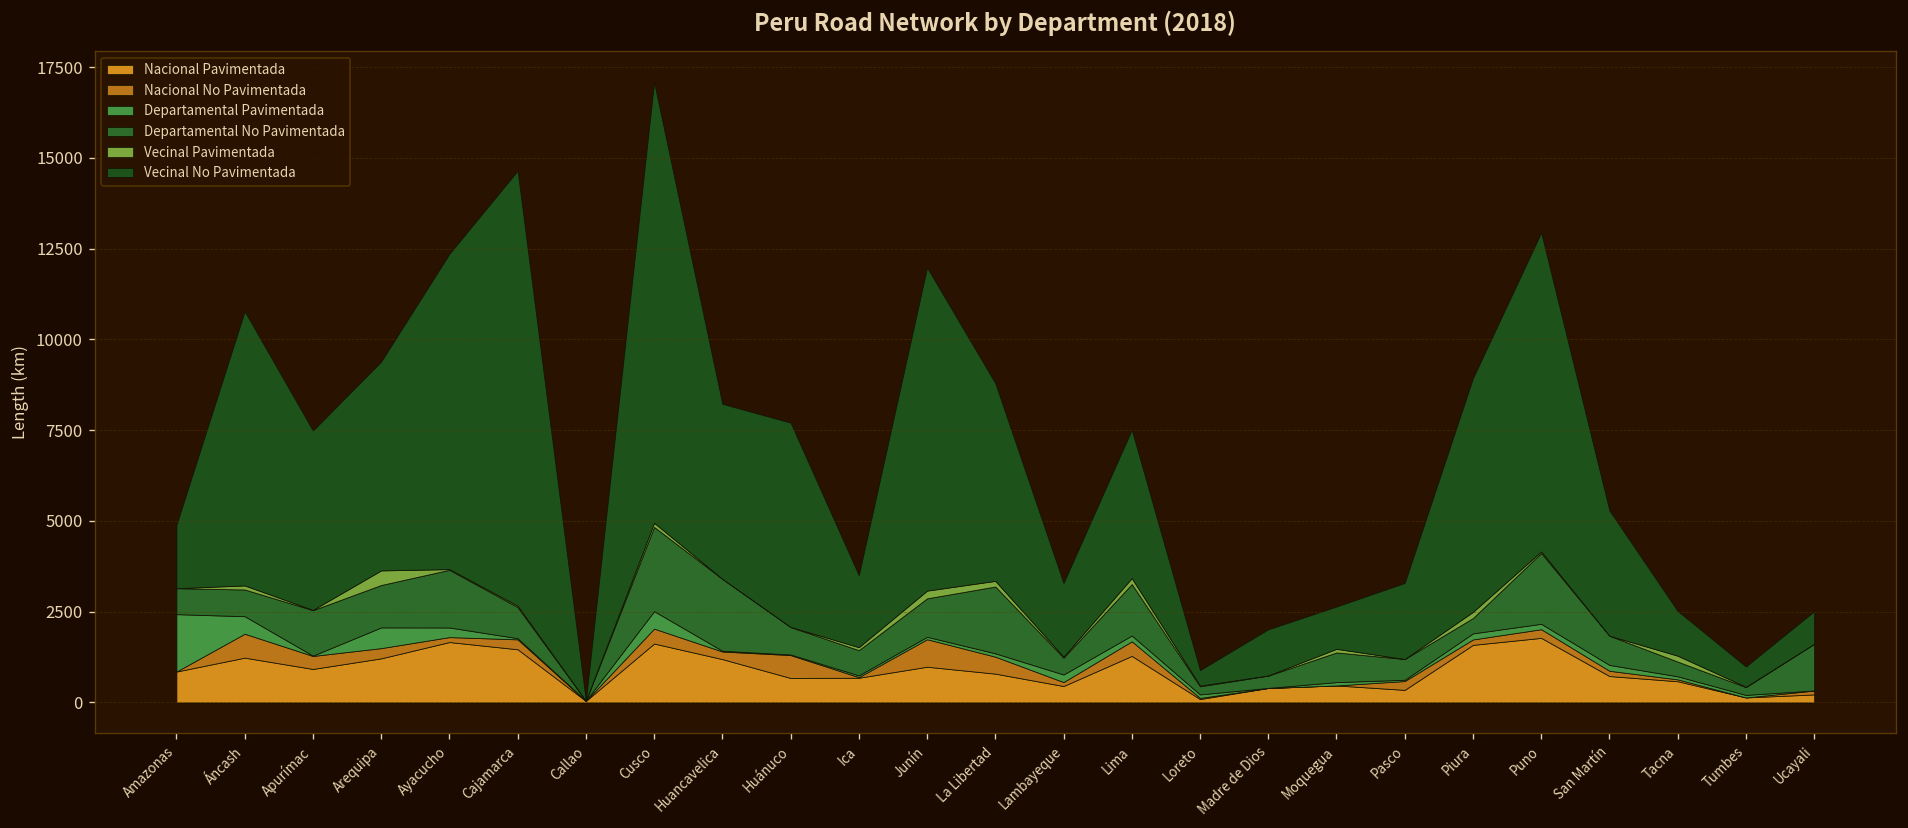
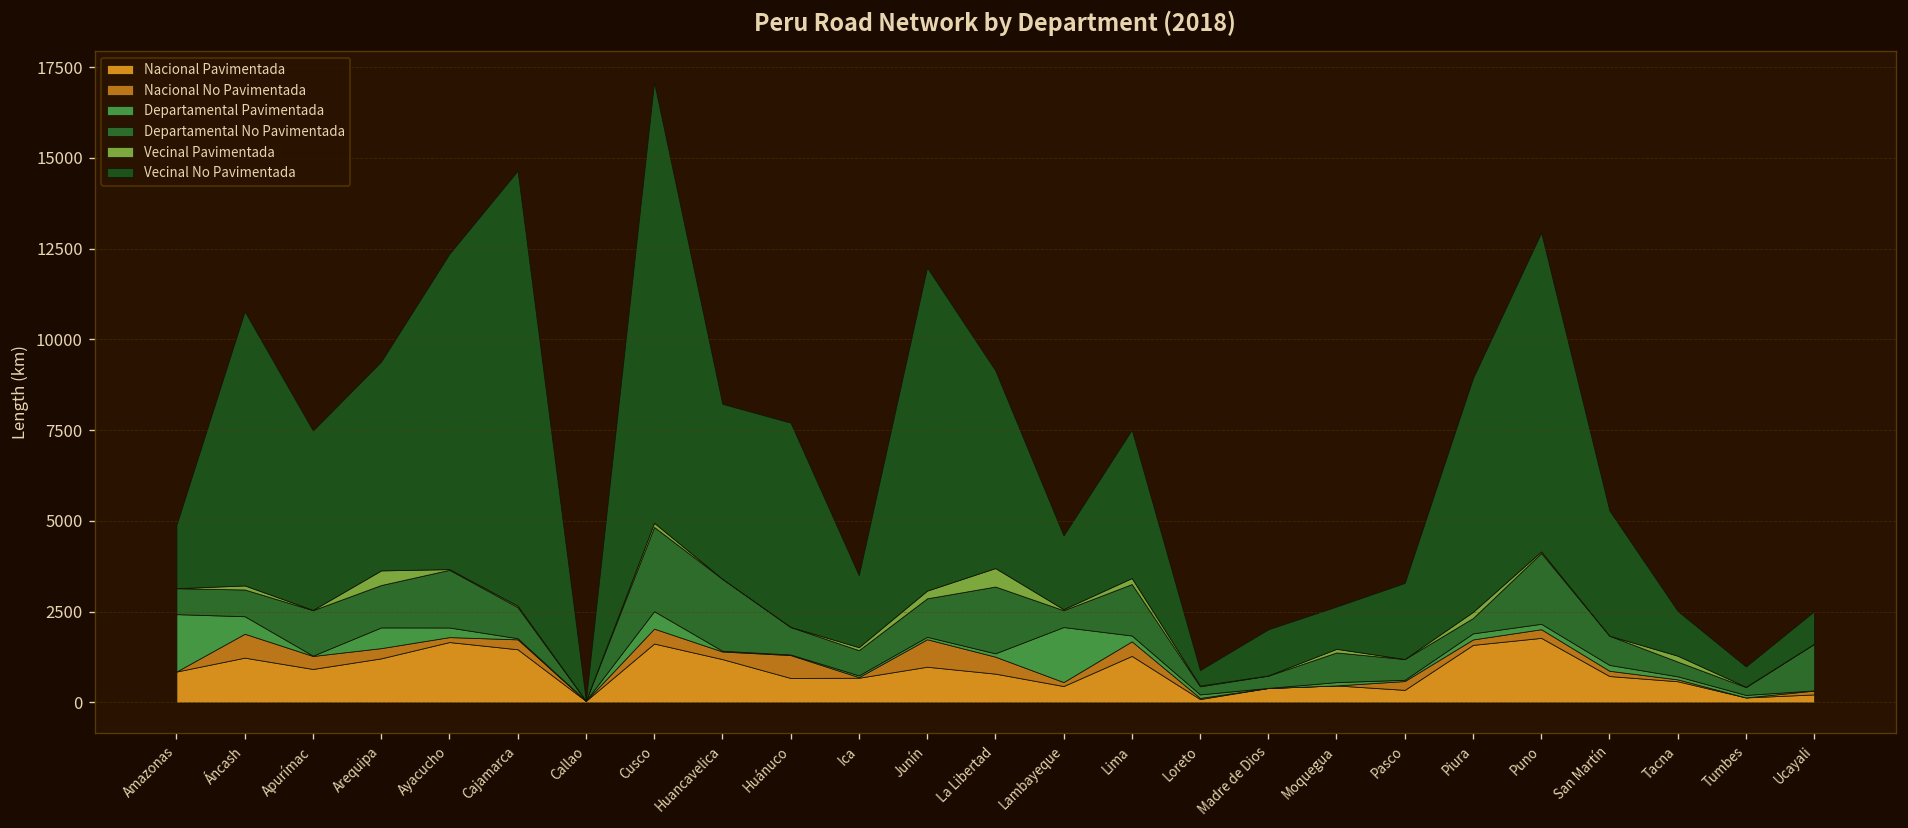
  {
    "Departamental Pavimentada": {
      "Amazonas": 1600,
      "Áncash": 500,
      "Arequipa": 600,
      "Ayacucho": 300,
      "Cusco": 500,
      "La Libertad": 100,
-     "Lambayeque": 200,
+     "Lambayeque": 1500,
      "Lima": 200,
      "Loreto": 100,
      "Moquegua": 100,
      "Piura": 200,
      "Puno": 100,
      "San Martín": 200,
      "Tacna": 100
    },
    "Vecinal Pavimentada": {
      "Áncash": 100,
      "Arequipa": 400,
      "Cusco": 100,
      "Junín": 200,
-     "La Libertad": 200,
+     "La Libertad": 500,
      "Lima": 200,
      "Moquegua": 100,
      "Piura": 200,
      "Tacna": 200
    }
  }
